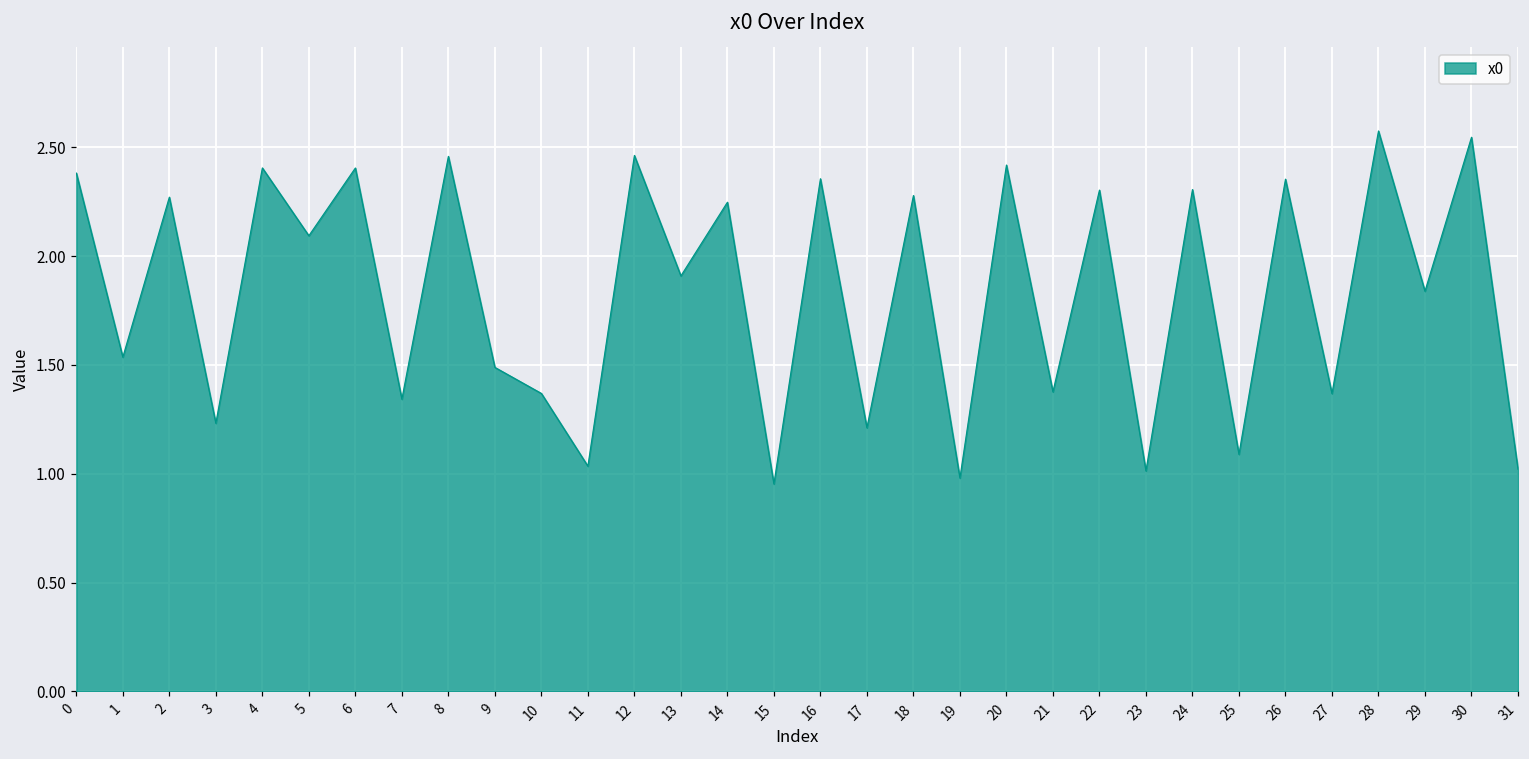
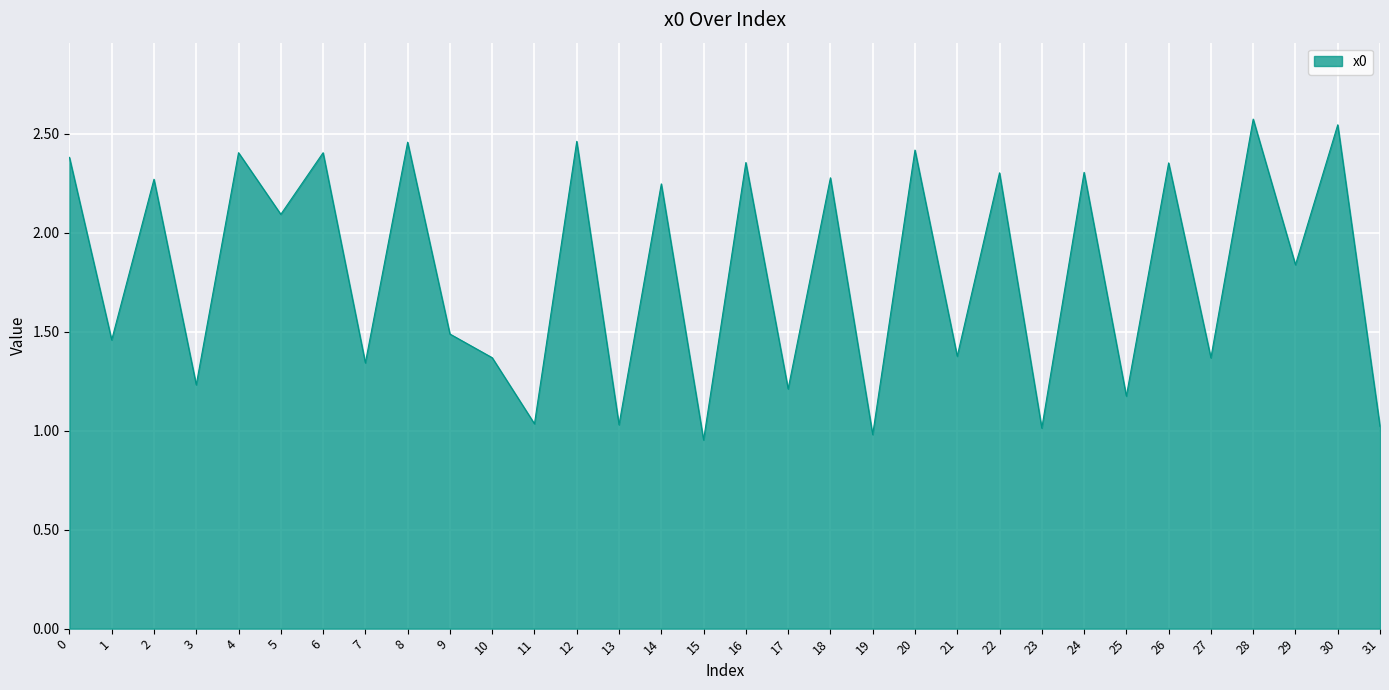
  {
    "0": 2.38,
-   "1": 1.54,
+   "1": 1.46,
    "2": 2.27,
    "3": 1.23,
    "4": 2.40,
    "5": 2.09,
    "6": 2.40,
    "7": 1.34,
    "8": 2.46,
    "9": 1.49,
    "10": 1.37,
    "11": 1.03,
    "12": 2.46,
-   "13": 1.91,
+   "13": 1.03,
    "14": 2.25,
    "15": 0.95,
    "16": 2.35,
    "17": 1.21,
    "18": 2.28,
    "19": 0.98,
    "20": 2.42,
    "21": 1.38,
    "22": 2.30,
    "23": 1.01,
    "24": 2.31,
-   "25": 1.09,
+   "25": 1.17,
    "26": 2.35,
    "27": 1.37,
    "28": 2.57,
    "29": 1.84,
    "30": 2.55,
    "31": 1.02
  }
